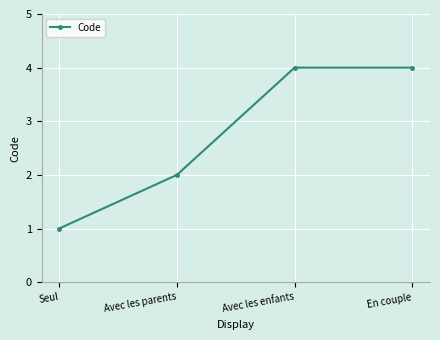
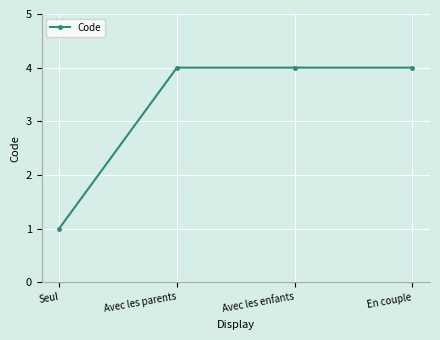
  {
    "Seul": 1,
-   "Avec les parents": 2,
+   "Avec les parents": 4,
    "Avec les enfants": 4,
    "En couple": 4
  }
